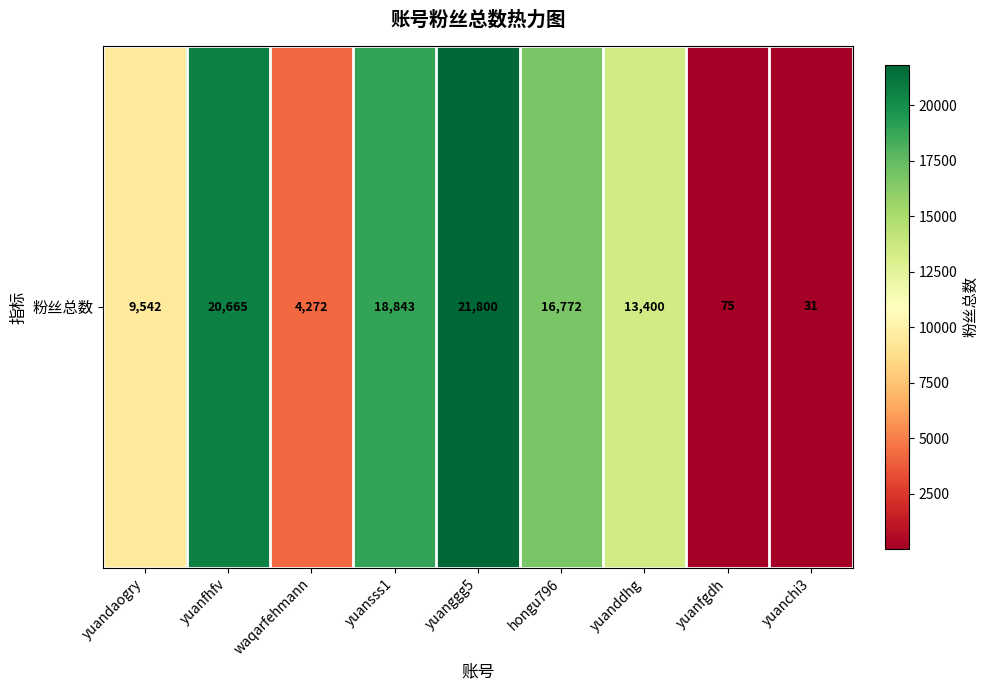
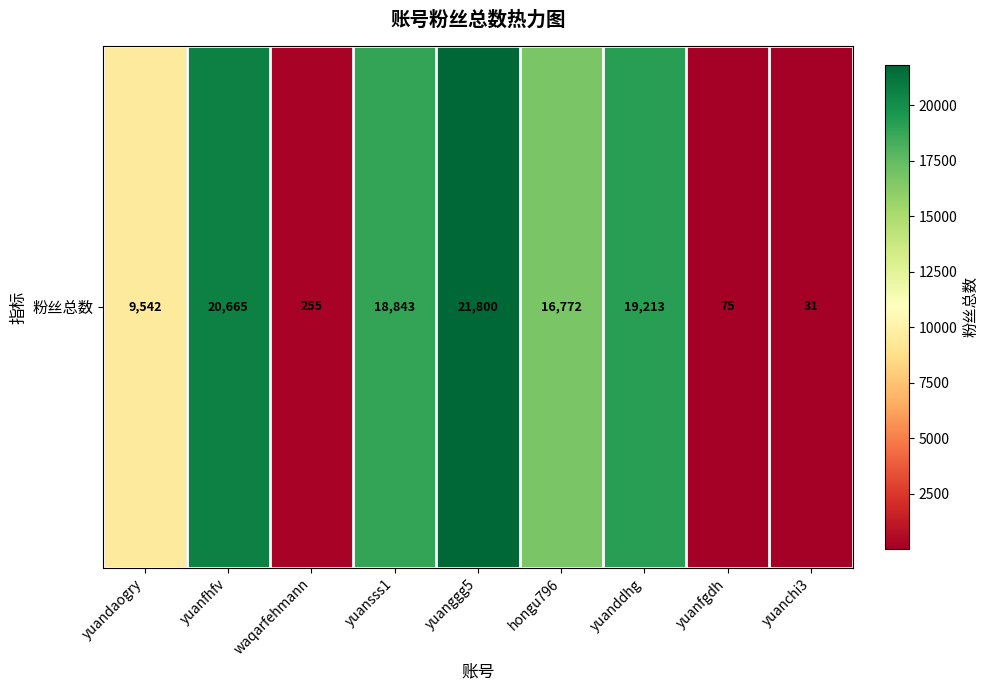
  {
    "粉丝总数": {
      "yuandaogry": "9,542",
      "yuanfhfv": "20,665",
-     "waqarfehmann": "4,272",
+     "waqarfehmann": "255",
      "yuansss1": "18,843",
      "yuanggg5": "21,800",
      "hongu796": "16,772",
-     "yuanddhg": "13,400",
+     "yuanddhg": "19,213",
      "yuanfgdh": "75",
      "yuanchi3": "31"
    }
  }
